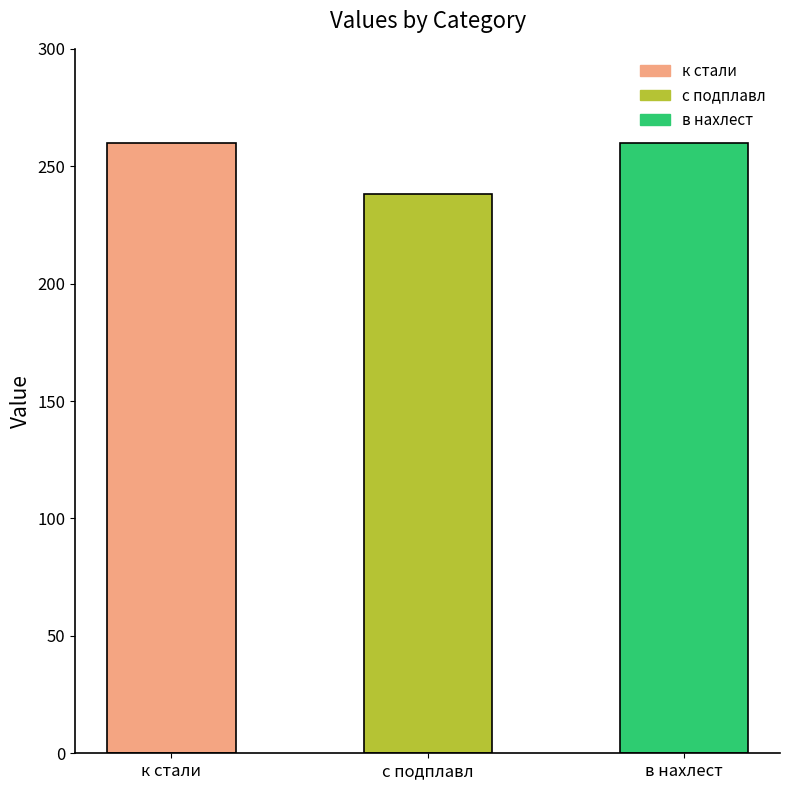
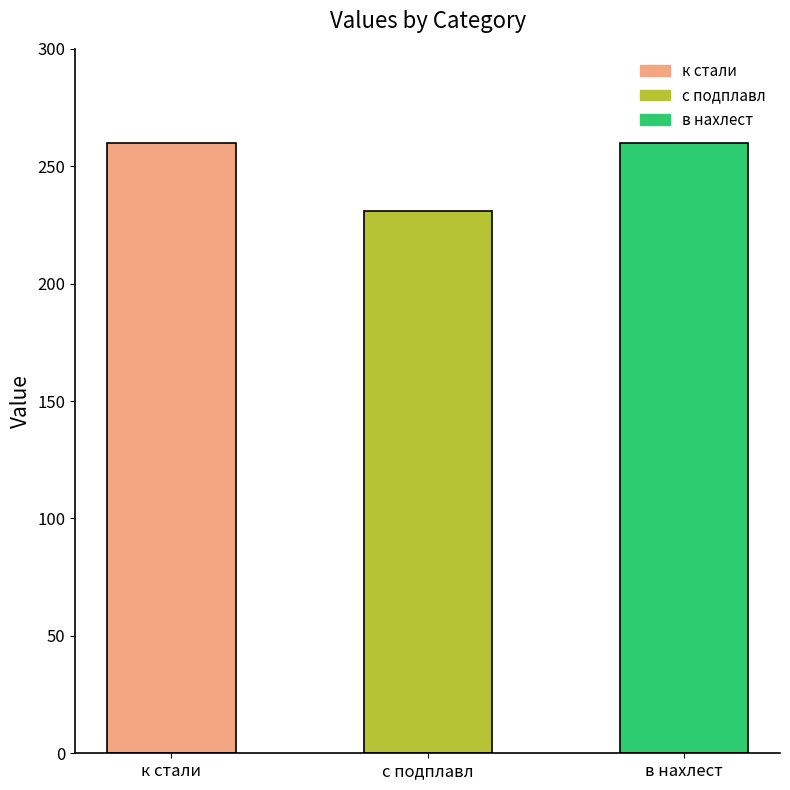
  {
    "к стали": 260,
-   "с подплавл": 238,
+   "с подплавл": 231,
    "в нахлест": 260
  }
